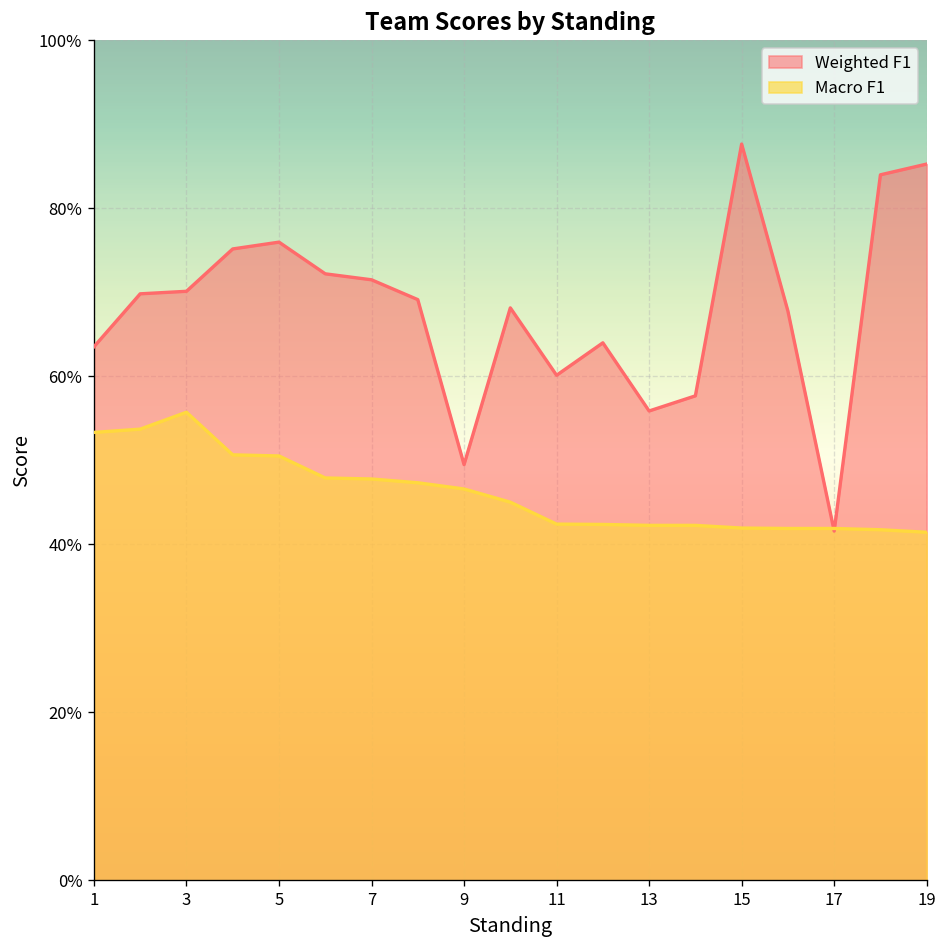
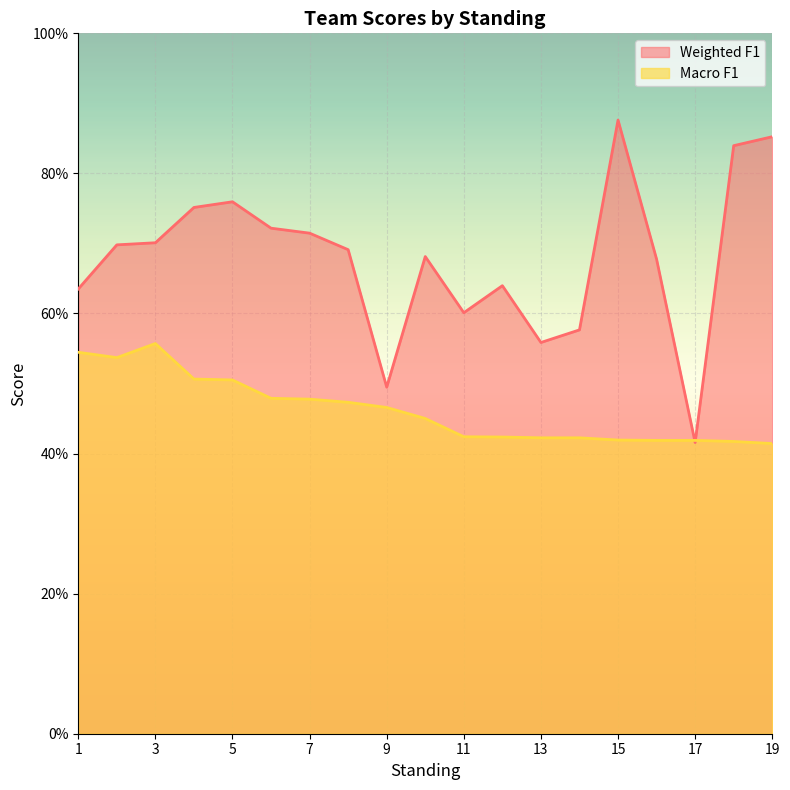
  {
    "Weighted F1": {
      "1": "64%",
      "3": "70%",
      "5": "76%",
      "7": "71%",
      "9": "49%",
      "11": "60%",
      "13": "56%",
      "15": "88%",
      "19": "85%"
    },
    "Macro F1": {
-     "1": "53%",
+     "1": "54%",
      "3": "56%",
      "5": "51%",
      "7": "48%",
      "9": "47%",
      "11": "42%",
      "13": "42%",
      "15": "42%",
      "19": "41%"
    }
  }
